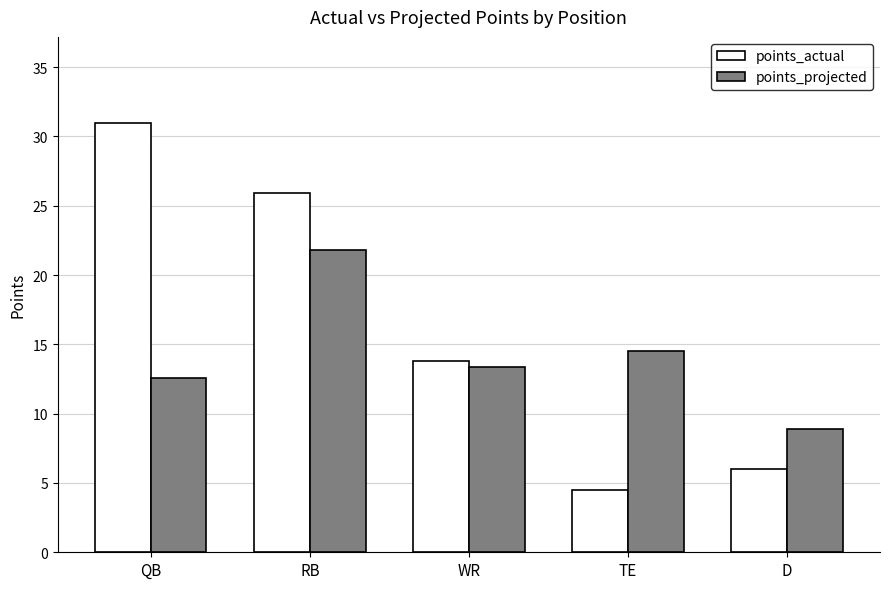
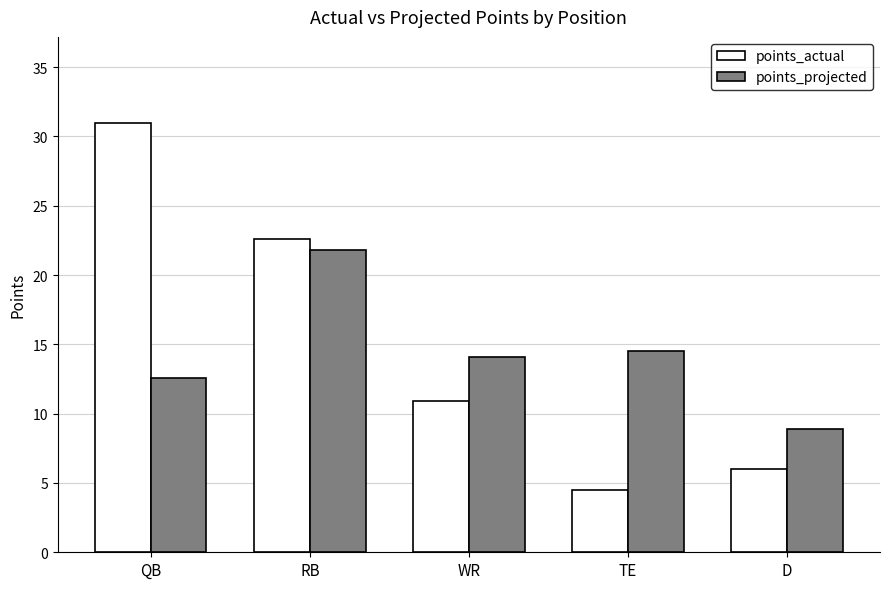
  {
    "points_actual": {
      "QB": 31.0,
-     "RB": 25.9,
-     "WR": 13.8,
+     "RB": 22.6,
+     "WR": 10.9,
      "TE": 4.5,
      "D": 6.0
    },
    "points_projected": {
      "QB": 12.6,
      "RB": 21.8,
-     "WR": 13.3,
+     "WR": 14.1,
      "TE": 14.5,
      "D": 8.9
    }
  }
